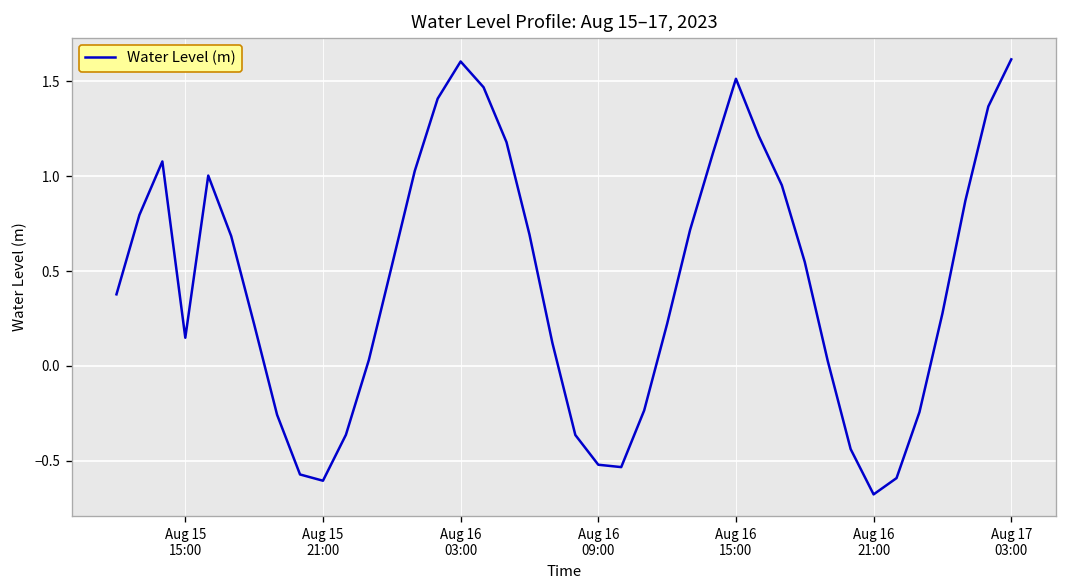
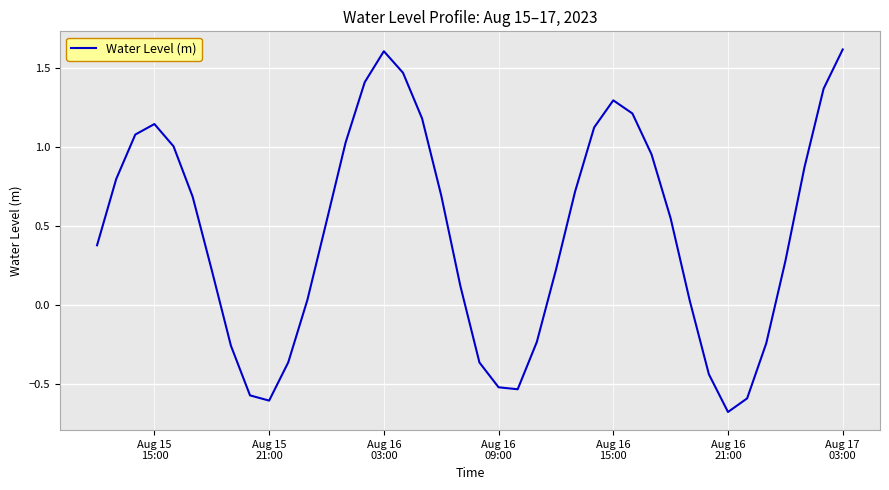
  {
-   "Aug 15 15:00": 0.15,
+   "Aug 15 15:00": 1.14,
    "Aug 15 21:00": -0.61,
    "Aug 16 03:00": 1.61,
    "Aug 16 09:00": -0.52,
-   "Aug 16 15:00": 1.51,
+   "Aug 16 15:00": 1.29,
    "Aug 16 21:00": -0.68,
    "Aug 17 03:00": 1.62
  }
